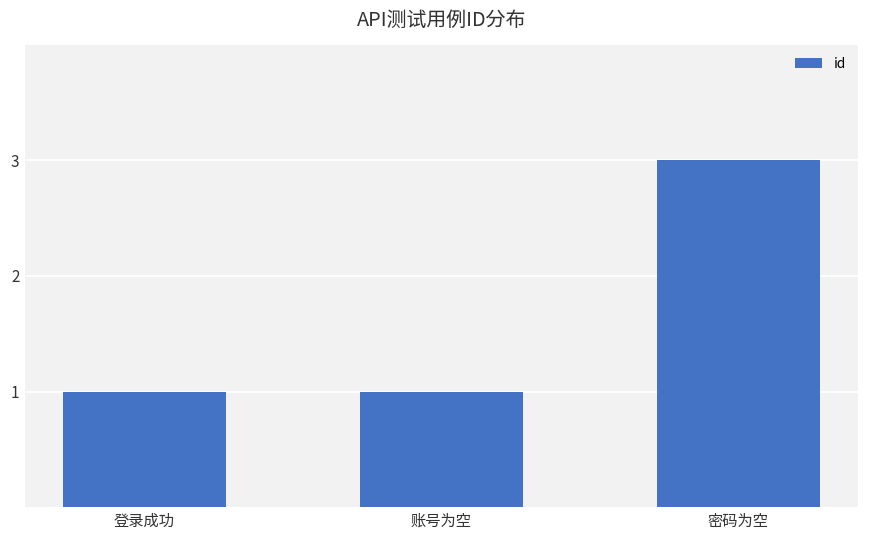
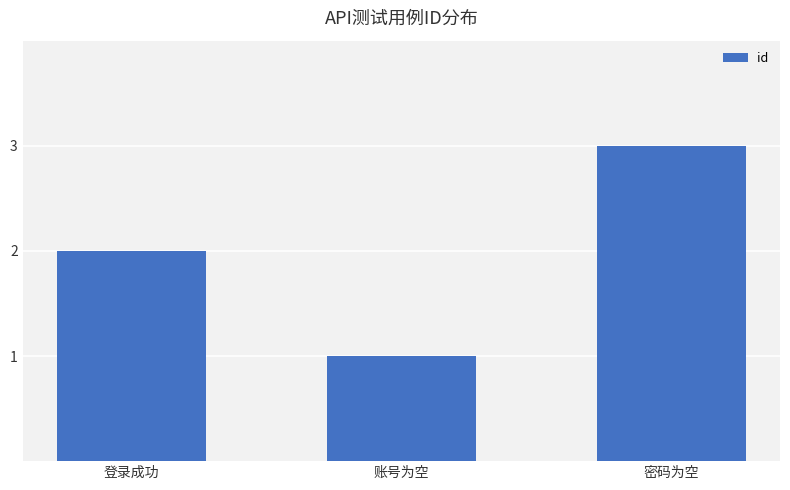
  {
-   "登录成功": 1,
+   "登录成功": 2,
    "账号为空": 1,
    "密码为空": 3
  }
